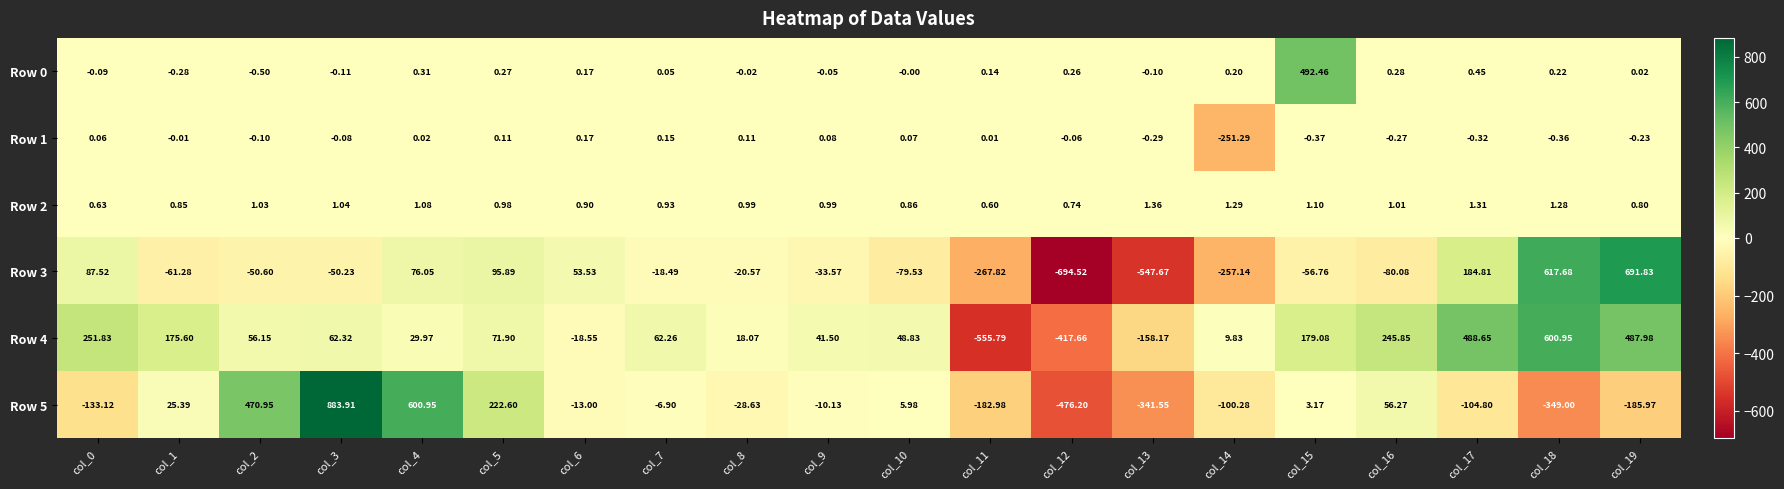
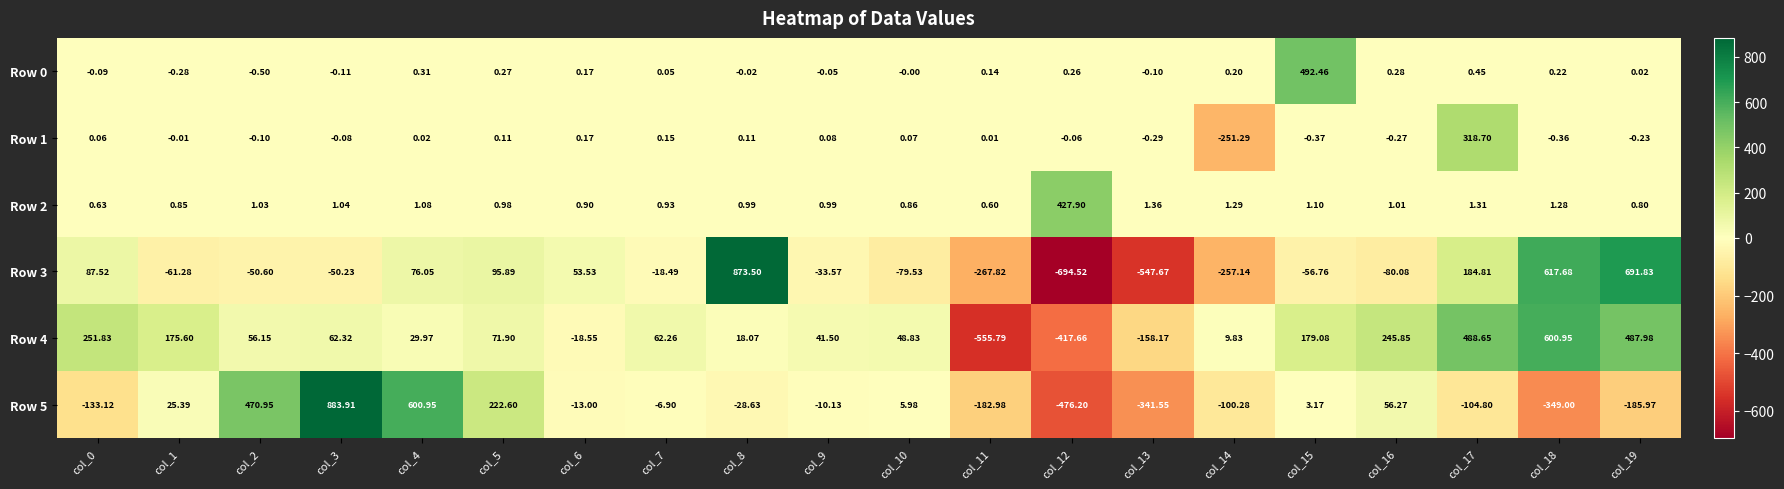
  {
    "Row 0": {
      "col_0": -0.09,
      "col_1": -0.28,
      "col_2": -0.50,
      "col_3": -0.11,
      "col_4": 0.31,
      "col_5": 0.27,
      "col_6": 0.17,
      "col_7": 0.05,
      "col_8": -0.02,
      "col_9": -0.05,
      "col_10": -0.00,
      "col_11": 0.14,
      "col_12": 0.26,
      "col_13": -0.10,
      "col_14": 0.20,
      "col_15": 492.46,
      "col_16": 0.28,
      "col_17": 0.45,
      "col_18": 0.22,
      "col_19": 0.02
    },
    "Row 1": {
      "col_0": 0.06,
      "col_1": -0.01,
      "col_2": -0.10,
      "col_3": -0.08,
      "col_4": 0.02,
      "col_5": 0.11,
      "col_6": 0.17,
      "col_7": 0.15,
      "col_8": 0.11,
      "col_9": 0.08,
      "col_10": 0.07,
      "col_11": 0.01,
      "col_12": -0.06,
      "col_13": -0.29,
      "col_14": -251.29,
      "col_15": -0.37,
      "col_16": -0.27,
-     "col_17": -0.32,
+     "col_17": 318.70,
      "col_18": -0.36,
      "col_19": -0.23
    },
    "Row 2": {
      "col_0": 0.63,
      "col_1": 0.85,
      "col_2": 1.03,
      "col_3": 1.04,
      "col_4": 1.08,
      "col_5": 0.98,
      "col_6": 0.90,
      "col_7": 0.93,
      "col_8": 0.99,
      "col_9": 0.99,
      "col_10": 0.86,
      "col_11": 0.60,
-     "col_12": 0.74,
+     "col_12": 427.90,
      "col_13": 1.36,
      "col_14": 1.29,
      "col_15": 1.10,
      "col_16": 1.01,
      "col_17": 1.31,
      "col_18": 1.28,
      "col_19": 0.80
    },
    "Row 3": {
      "col_0": 87.52,
      "col_1": -61.28,
      "col_2": -50.60,
      "col_3": -50.23,
      "col_4": 76.05,
      "col_5": 95.89,
      "col_6": 53.53,
      "col_7": -18.49,
-     "col_8": -20.57,
+     "col_8": 873.50,
      "col_9": -33.57,
      "col_10": -79.53,
      "col_11": -267.82,
      "col_12": -694.52,
      "col_13": -547.67,
      "col_14": -257.14,
      "col_15": -56.76,
      "col_16": -80.08,
      "col_17": 184.81,
      "col_18": 617.68,
      "col_19": 691.83
    },
    "Row 4": {
      "col_0": 251.83,
      "col_1": 175.60,
      "col_2": 56.15,
      "col_3": 62.32,
      "col_4": 29.97,
      "col_5": 71.90,
      "col_6": -18.55,
      "col_7": 62.26,
      "col_8": 18.07,
      "col_9": 41.50,
      "col_10": 48.83,
      "col_11": -555.79,
      "col_12": -417.66,
      "col_13": -158.17,
      "col_14": 9.83,
      "col_15": 179.08,
      "col_16": 245.85,
      "col_17": 488.65,
      "col_18": 600.95,
      "col_19": 487.98
    },
    "Row 5": {
      "col_0": -133.12,
      "col_1": 25.39,
      "col_2": 470.95,
      "col_3": 883.91,
      "col_4": 600.95,
      "col_5": 222.60,
      "col_6": -13.00,
      "col_7": -6.90,
      "col_8": -28.63,
      "col_9": -10.13,
      "col_10": 5.98,
      "col_11": -182.98,
      "col_12": -476.20,
      "col_13": -341.55,
      "col_14": -100.28,
      "col_15": 3.17,
      "col_16": 56.27,
      "col_17": -104.80,
      "col_18": -349.00,
      "col_19": -185.97
    }
  }
